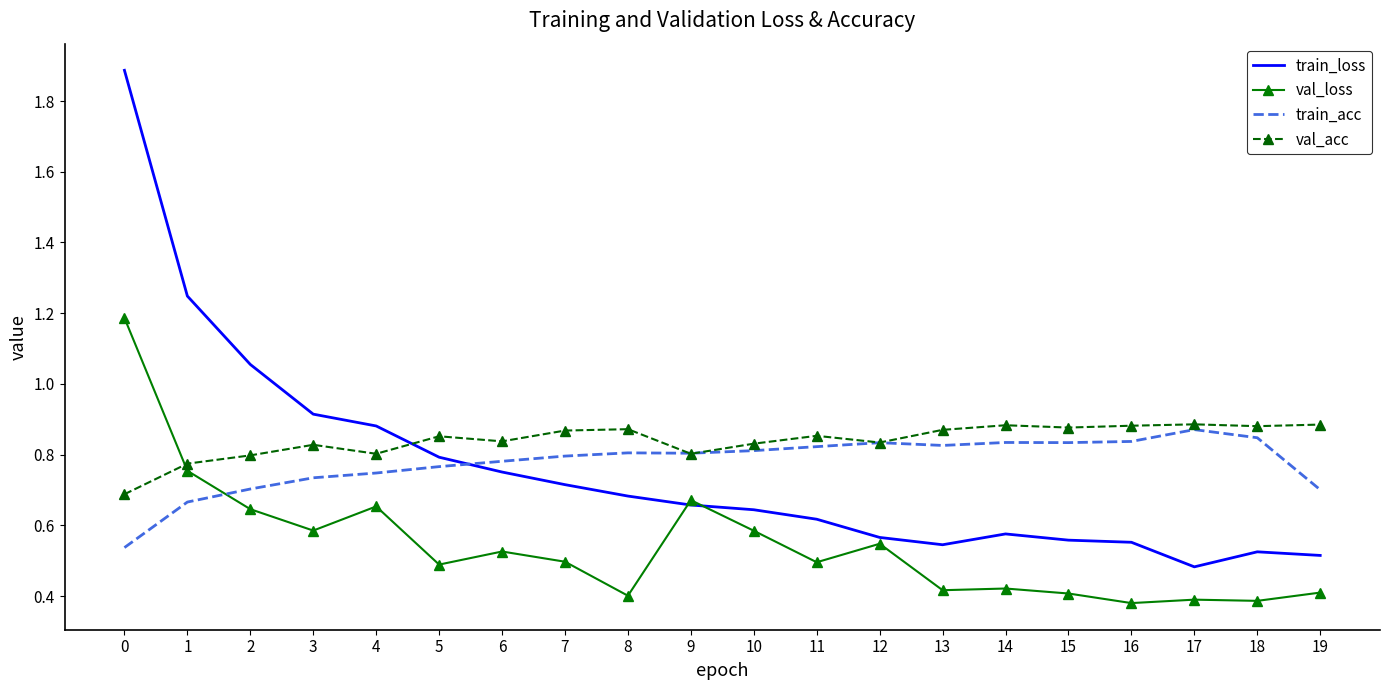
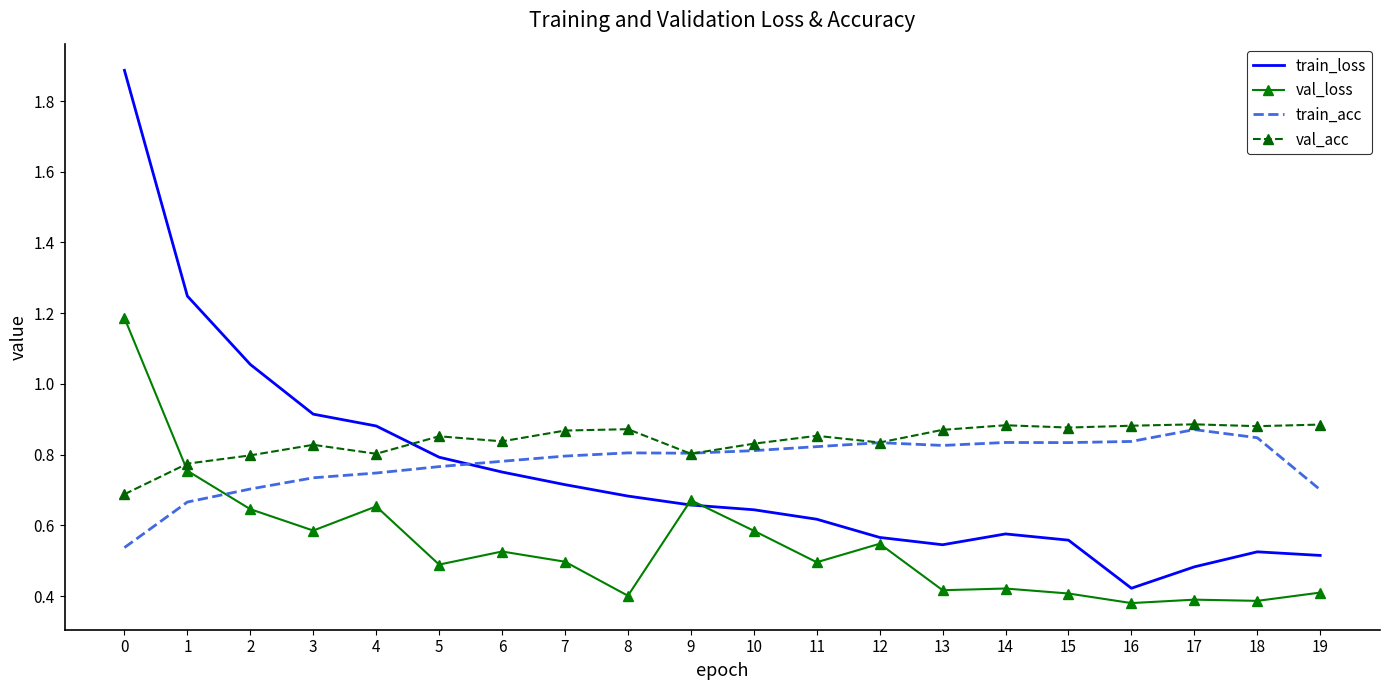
  {
    "train_loss": {
      "0": 1.89,
      "1": 1.25,
      "2": 1.06,
      "3": 0.91,
      "4": 0.88,
      "5": 0.79,
      "6": 0.75,
      "7": 0.72,
      "8": 0.68,
      "9": 0.66,
      "10": 0.64,
      "11": 0.62,
      "12": 0.57,
      "13": 0.55,
      "14": 0.58,
      "15": 0.56,
-     "16": 0.55,
+     "16": 0.42,
      "17": 0.48,
      "18": 0.53,
      "19": 0.51
    },
    "train_acc": {
      "0": 0.54,
      "1": 0.67,
      "2": 0.70,
      "3": 0.73,
      "4": 0.75,
      "5": 0.77,
      "6": 0.78,
      "7": 0.80,
      "8": 0.80,
      "10": 0.81,
      "11": 0.82,
      "13": 0.83,
      "14": 0.83,
      "15": 0.83,
      "16": 0.84,
      "17": 0.87,
      "18": 0.85,
      "19": 0.70
    }
  }
